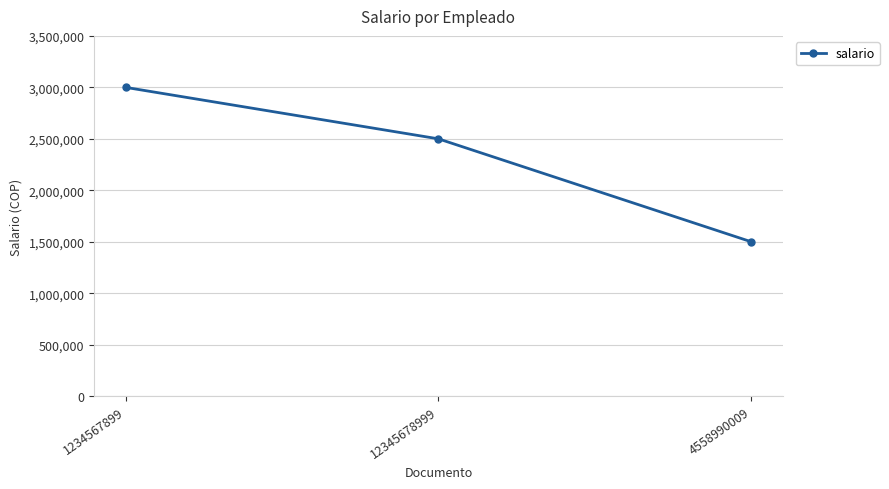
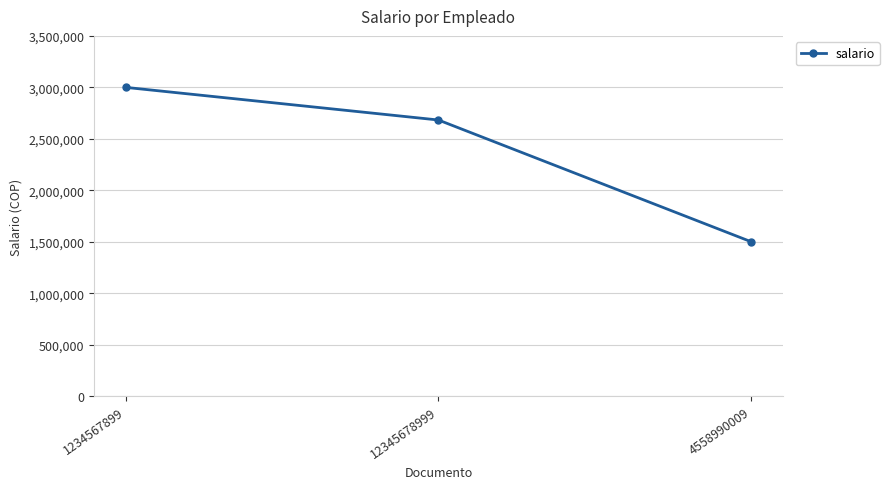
  {
    "1234567899": "3,000,000",
-   "12345678999": "2,500,000",
+   "12345678999": "2,680,000",
    "4558990009": "1,500,000"
  }
